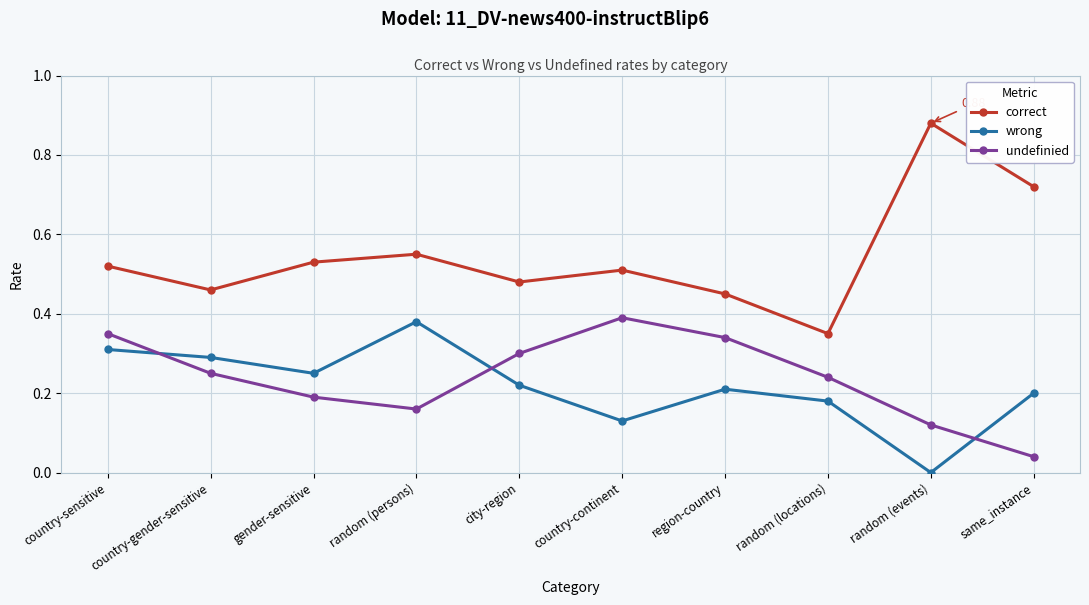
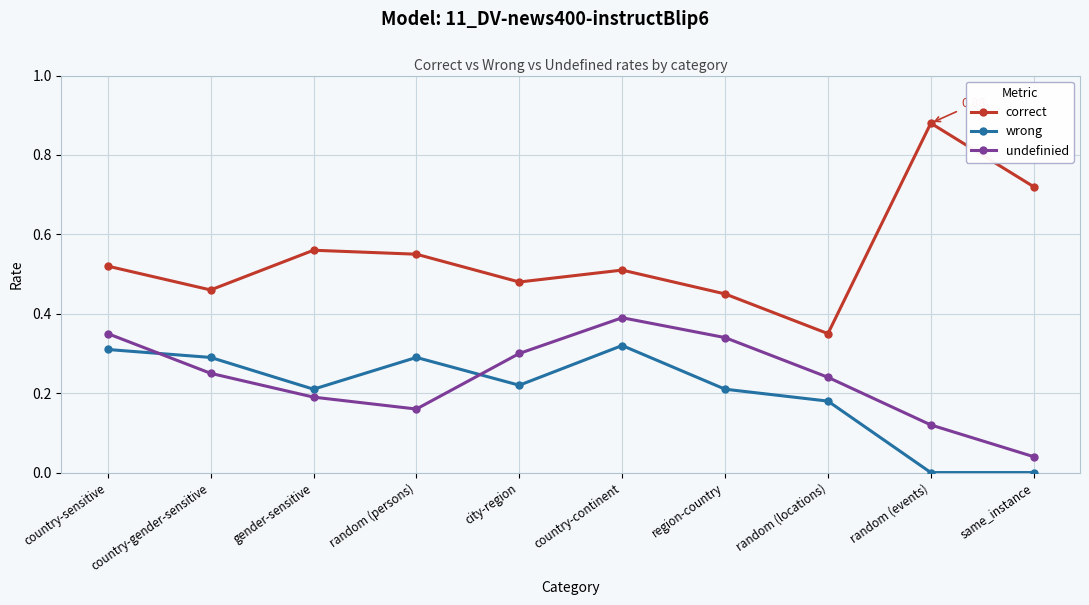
  {
    "correct": {
      "country-sensitive": 0.52,
      "country-gender-sensitive": 0.46,
-     "gender-sensitive": 0.53,
+     "gender-sensitive": 0.56,
      "random (persons)": 0.55,
      "city-region": 0.48,
      "country-continent": 0.51,
      "region-country": 0.45,
      "random (locations)": 0.35,
      "same_instance": 0.72
    },
    "wrong": {
      "country-sensitive": 0.31,
      "country-gender-sensitive": 0.29,
-     "gender-sensitive": 0.25,
-     "random (persons)": 0.38,
+     "gender-sensitive": 0.21,
+     "random (persons)": 0.29,
      "city-region": 0.22,
-     "country-continent": 0.13,
+     "country-continent": 0.32,
      "region-country": 0.21,
      "random (locations)": 0.18,
      "random (events)": 0.00,
-     "same_instance": 0.2
+     "same_instance": 0.0
    },
    "undefinied": {
      "country-sensitive": 0.35,
      "country-gender-sensitive": 0.25,
      "gender-sensitive": 0.19,
      "random (persons)": 0.16,
      "city-region": 0.30,
      "country-continent": 0.39,
      "region-country": 0.34,
      "random (locations)": 0.24,
      "random (events)": 0.12,
      "same_instance": 0.04
    }
  }
